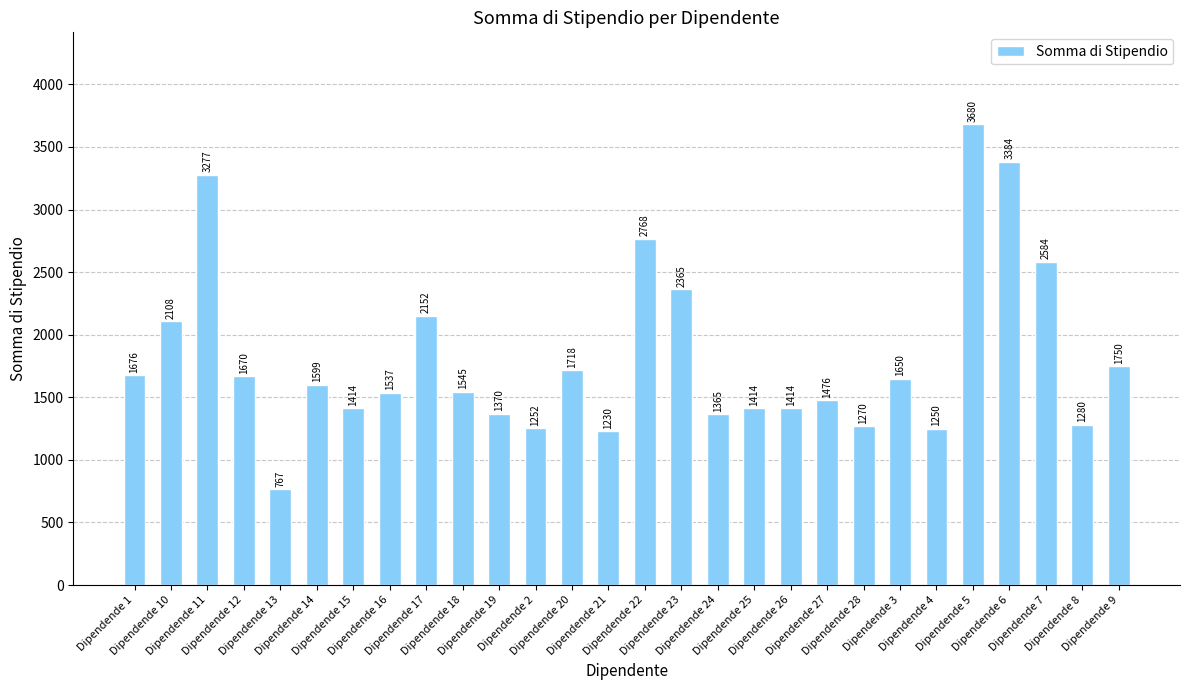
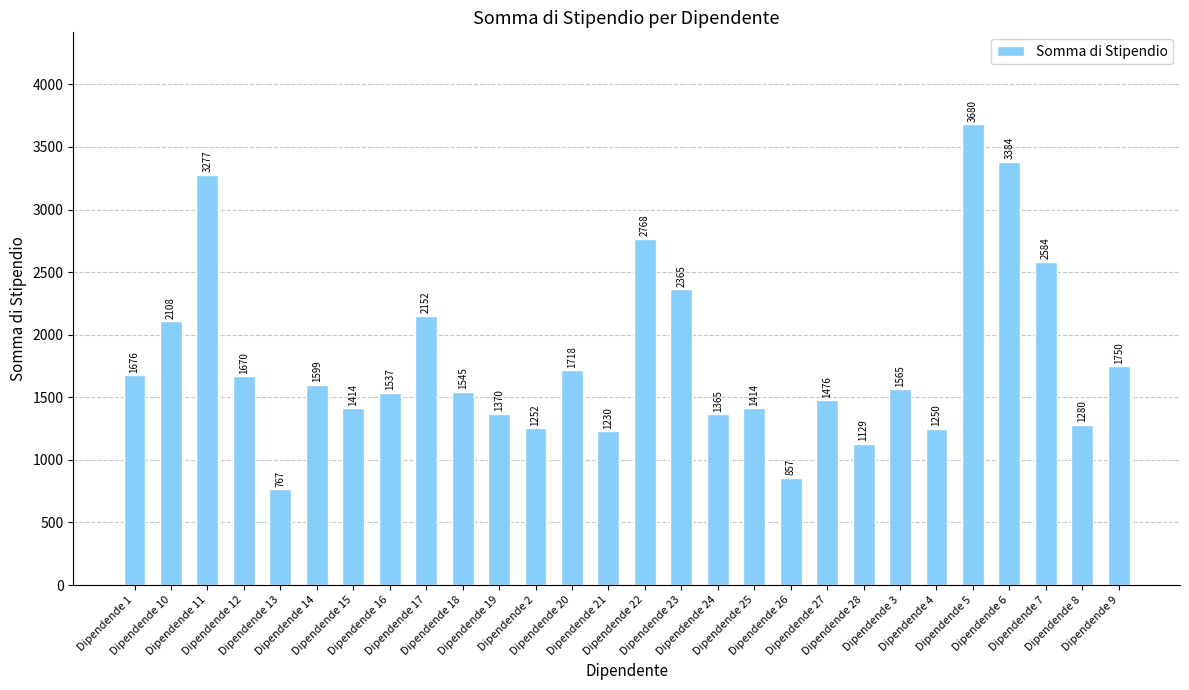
  {
    "Dipendende 1": 1676,
    "Dipendende 10": 2108,
    "Dipendende 11": 3277,
    "Dipendende 12": 1670,
    "Dipendende 13": 767,
    "Dipendende 14": 1599,
    "Dipendende 15": 1414,
    "Dipendende 16": 1537,
    "Dipendende 17": 2152,
    "Dipendende 18": 1545,
    "Dipendende 19": 1370,
    "Dipendende 2": 1252,
    "Dipendende 20": 1718,
    "Dipendende 21": 1230,
    "Dipendende 22": 2768,
    "Dipendende 23": 2365,
    "Dipendende 24": 1365,
    "Dipendende 25": 1414,
-   "Dipendende 26": 1414,
+   "Dipendende 26": 857,
    "Dipendende 27": 1476,
-   "Dipendende 28": 1270,
-   "Dipendende 3": 1650,
+   "Dipendende 28": 1129,
+   "Dipendende 3": 1565,
    "Dipendende 4": 1250,
    "Dipendende 5": 3680,
    "Dipendende 6": 3384,
    "Dipendende 7": 2584,
    "Dipendende 8": 1280,
    "Dipendende 9": 1750
  }
